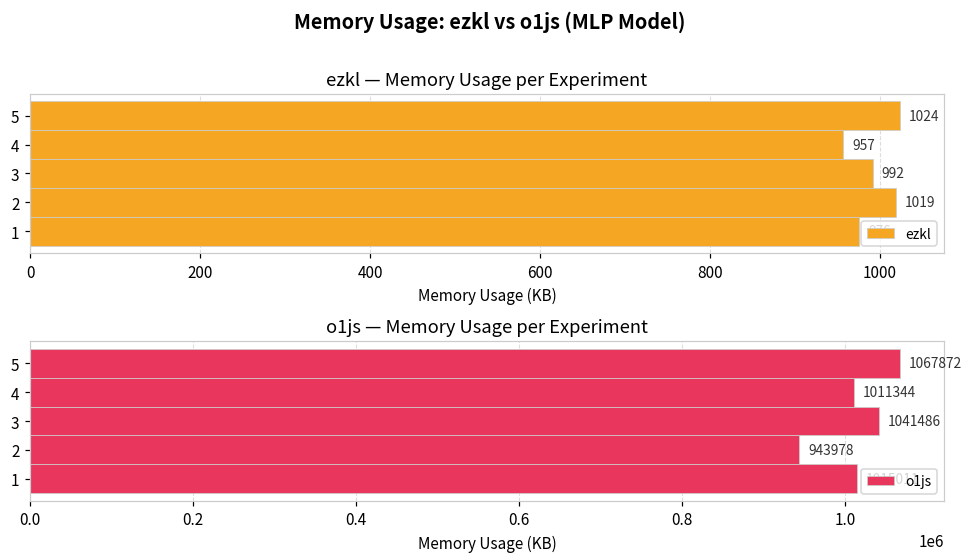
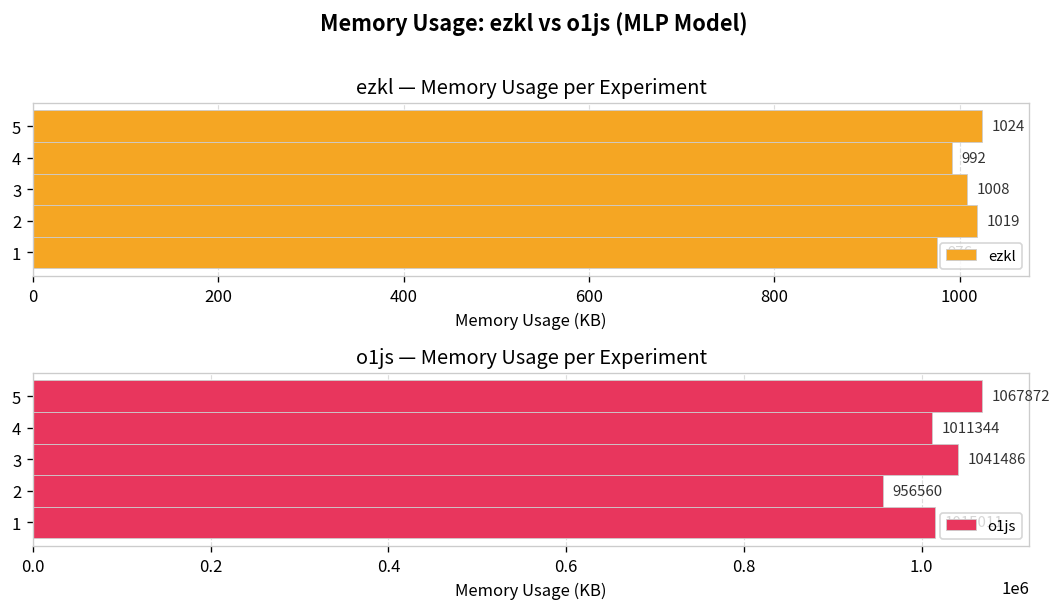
  {
    "ezkl — Memory Usage per Experiment": {
      "5": 1024,
-     "4": 957,
-     "3": 992,
+     "4": 992,
+     "3": 1008,
      "2": 1019
    },
    "o1js — Memory Usage per Experiment": {
      "5": 1067872,
      "4": 1011344,
      "3": 1041486,
-     "2": 943978
+     "2": 956560
    }
  }
